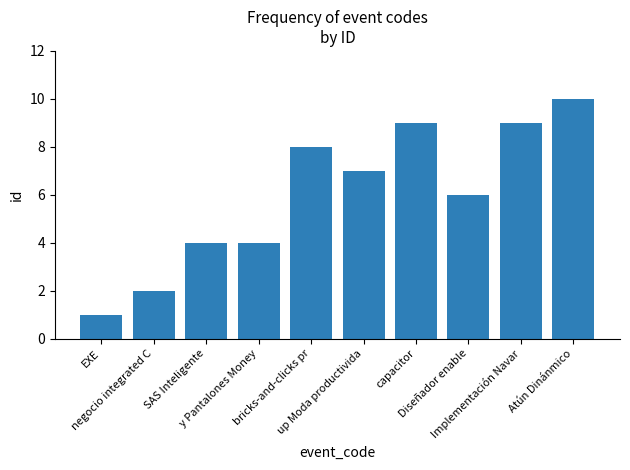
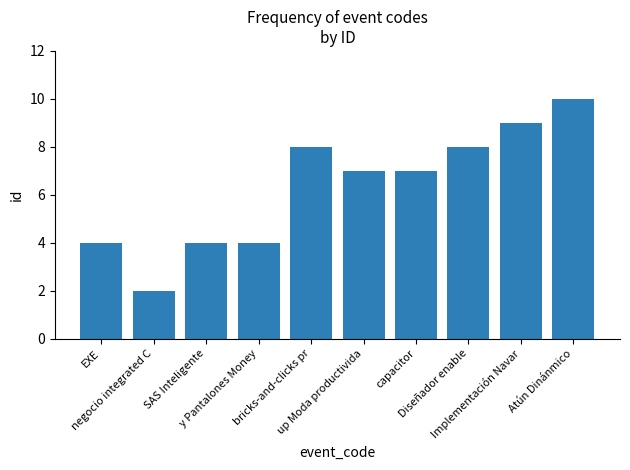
  {
-   "EXE": 1,
+   "EXE": 4,
    "negocio integrated C": 2,
    "SAS Inteligente": 4,
    "y Pantalones Money": 4,
    "bricks-and-clicks pr": 8,
    "up Moda productivida": 7,
-   "capacitor": 9,
-   "Diseñador enable": 6,
+   "capacitor": 7,
+   "Diseñador enable": 8,
    "Implementación Navar": 9,
    "Atún Dinánmico": 10
  }
